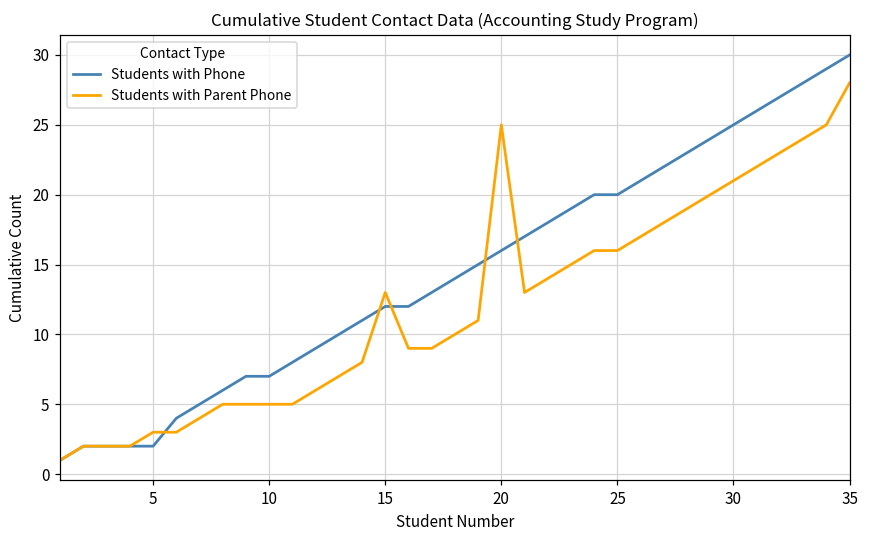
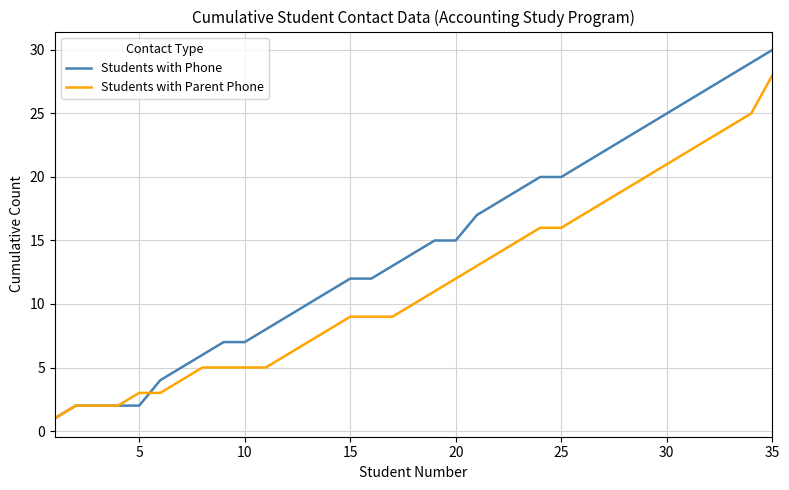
  {
    "Students with Phone": {
      "5": 2,
      "10": 7,
      "15": 12,
-     "20": 16,
+     "20": 15,
      "25": 20,
      "30": 25,
      "35": 30
    },
    "Students with Parent Phone": {
      "5": 3,
      "10": 5,
-     "15": 13,
-     "20": 25,
+     "15": 9,
+     "20": 12,
      "25": 16,
      "30": 21,
      "35": 28
    }
  }
